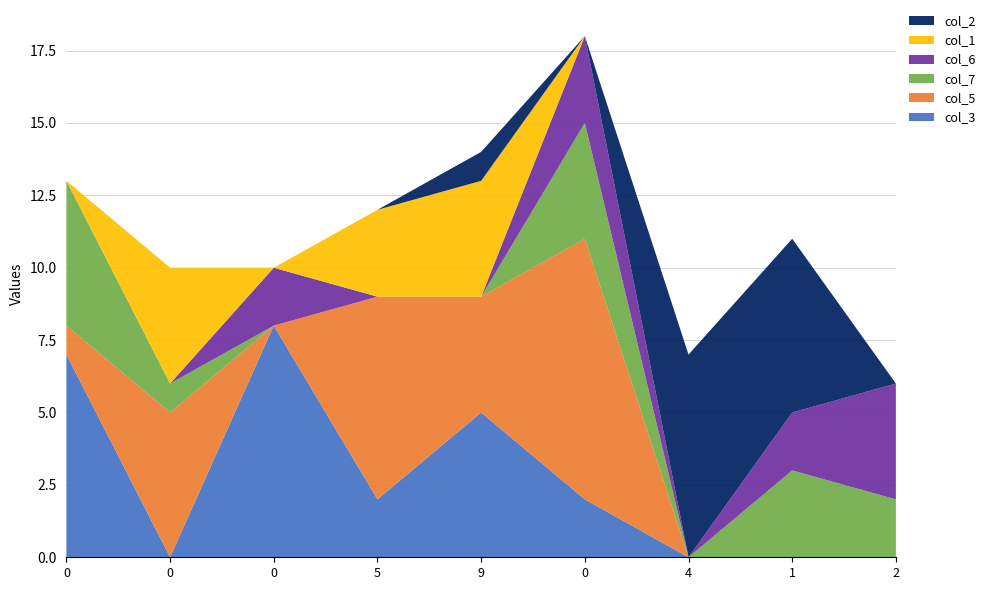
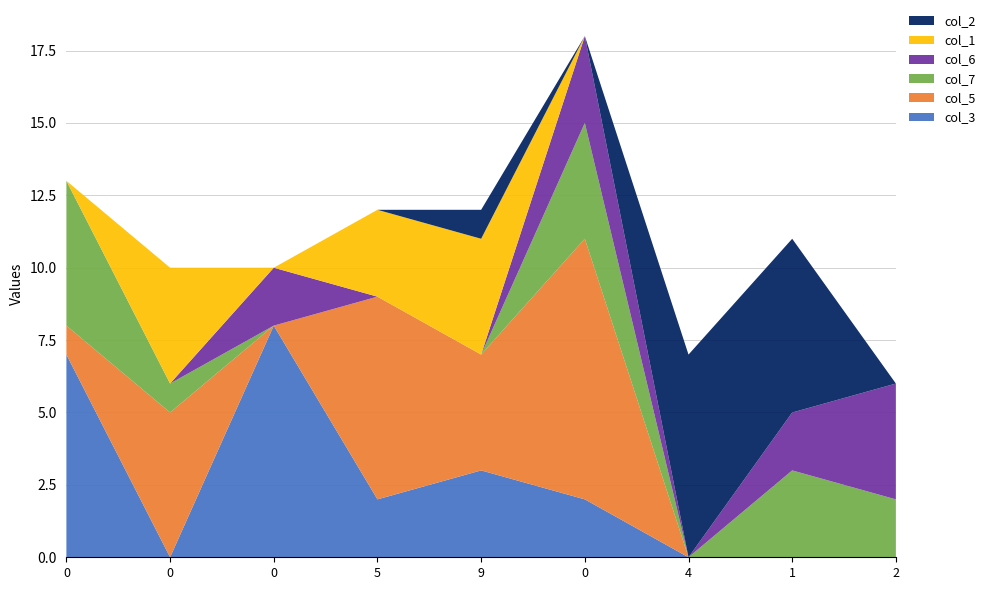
  {
    "col_3": {
      "5": 2,
-     "9": 5
+     "9": 3
    },
    "col_7": {
      "1": 3,
      "2": 2
    },
    "col_1": {
      "9": 4
    },
    "col_2": {
      "9": 1,
      "4": 7,
      "1": 6
    }
  }
